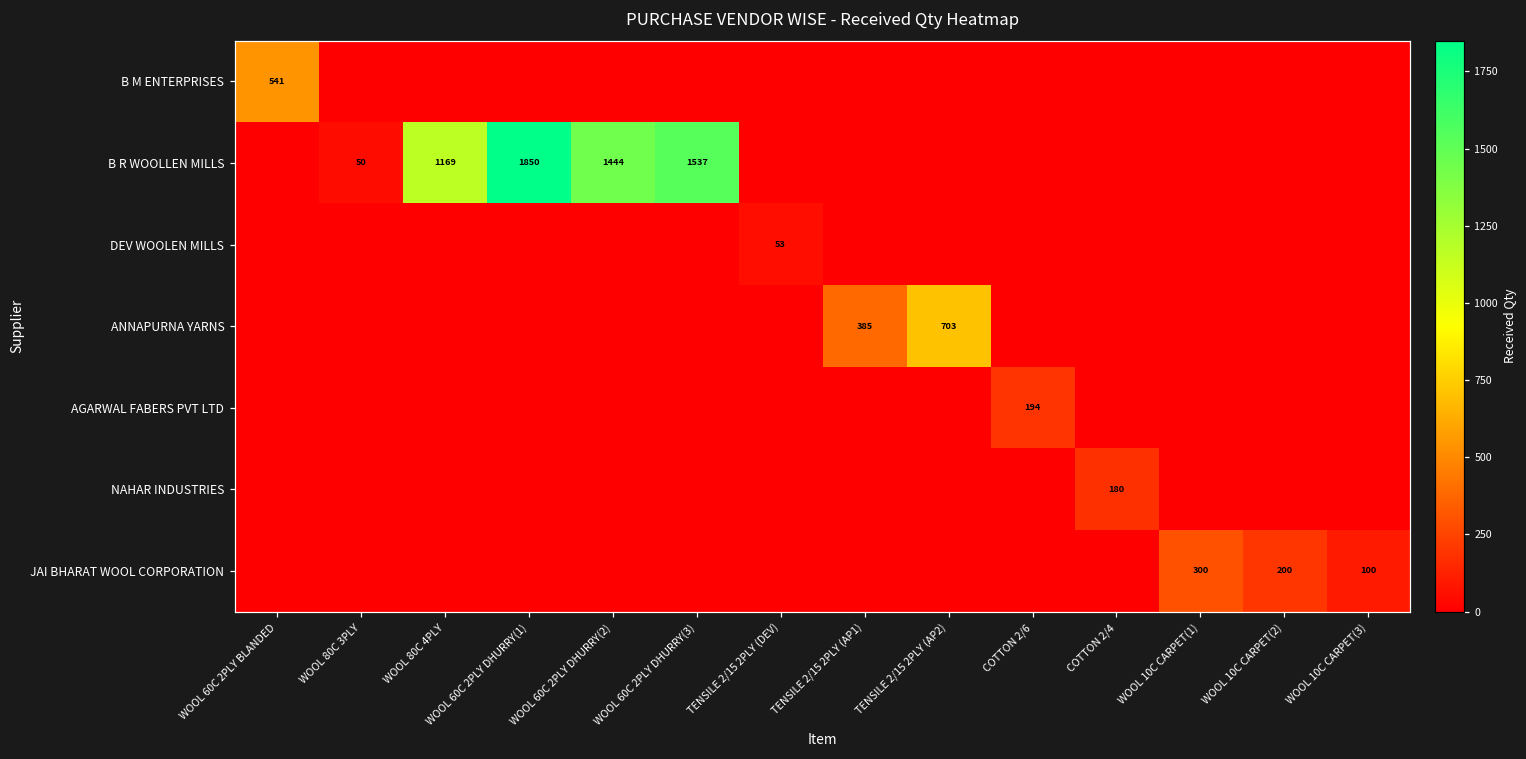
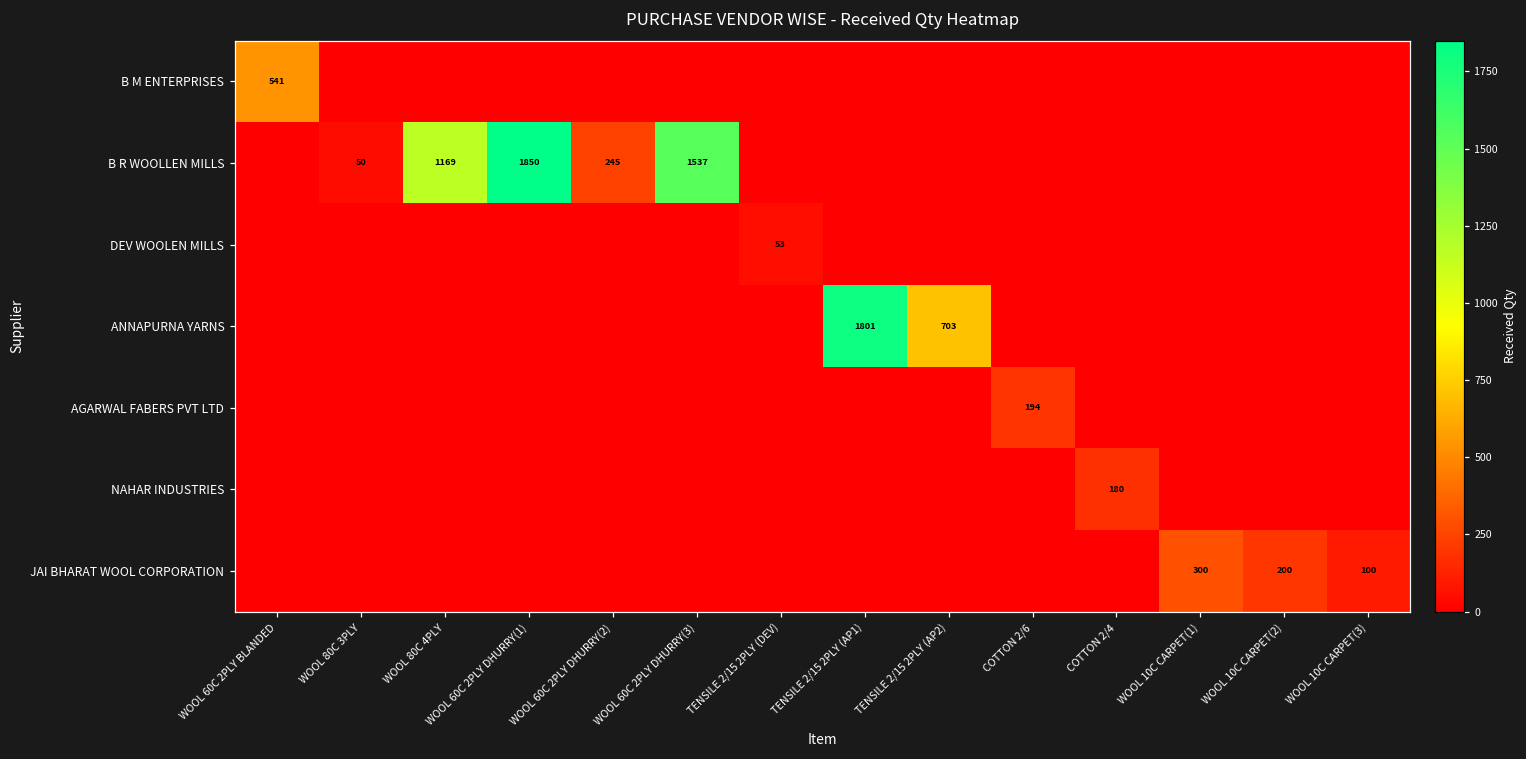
  {
    "B M ENTERPRISES": {
      "WOOL 60C 2PLY BLANDED": 541
    },
    "B R WOOLLEN MILLS": {
      "WOOL 80C 3PLY": 50,
      "WOOL 80C 4PLY": 1169,
      "WOOL 60C 2PLY DHURRY(1)": 1850,
-     "WOOL 60C 2PLY DHURRY(2)": 1444,
+     "WOOL 60C 2PLY DHURRY(2)": 245,
      "WOOL 60C 2PLY DHURRY(3)": 1537
    },
    "DEV WOOLEN MILLS": {
      "TENSILE 2/15 2PLY (DEV)": 53
    },
    "ANNAPURNA YARNS": {
-     "TENSILE 2/15 2PLY (AP1)": 385,
+     "TENSILE 2/15 2PLY (AP1)": 1801,
      "TENSILE 2/15 2PLY (AP2)": 703
    },
    "AGARWAL FABERS PVT LTD": {
      "COTTON 2/6": 194
    },
    "NAHAR INDUSTRIES": {
      "COTTON 2/4": 180
    },
    "JAI BHARAT WOOL CORPORATION": {
      "WOOL 10C CARPET(1)": 300,
      "WOOL 10C CARPET(2)": 200,
      "WOOL 10C CARPET(3)": 100
    }
  }
